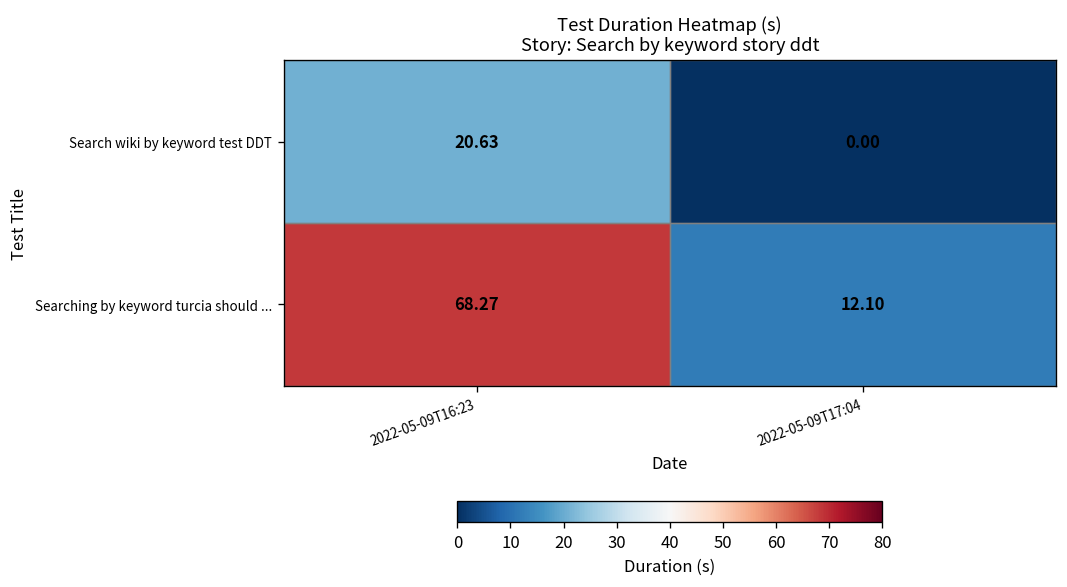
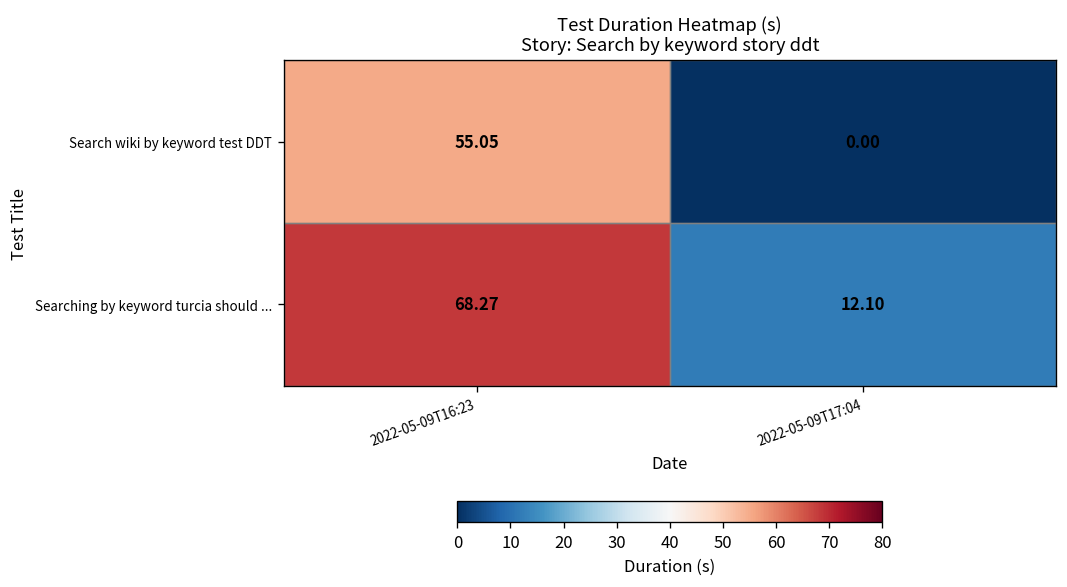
  {
    "Search wiki by keyword test DDT": {
-     "2022-05-09T16:23": 20.63,
+     "2022-05-09T16:23": 55.05,
      "2022-05-09T17:04": 0.00
    },
    "Searching by keyword turcia should ...": {
      "2022-05-09T16:23": 68.27,
      "2022-05-09T17:04": 12.10
    }
  }
